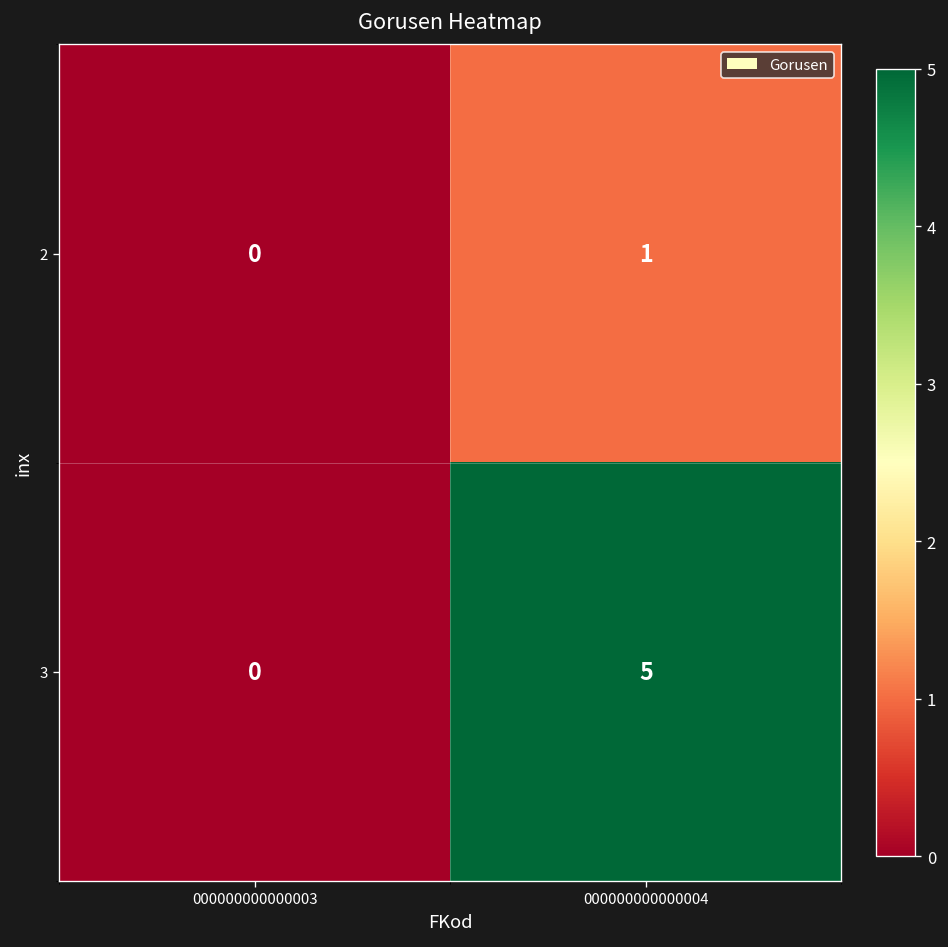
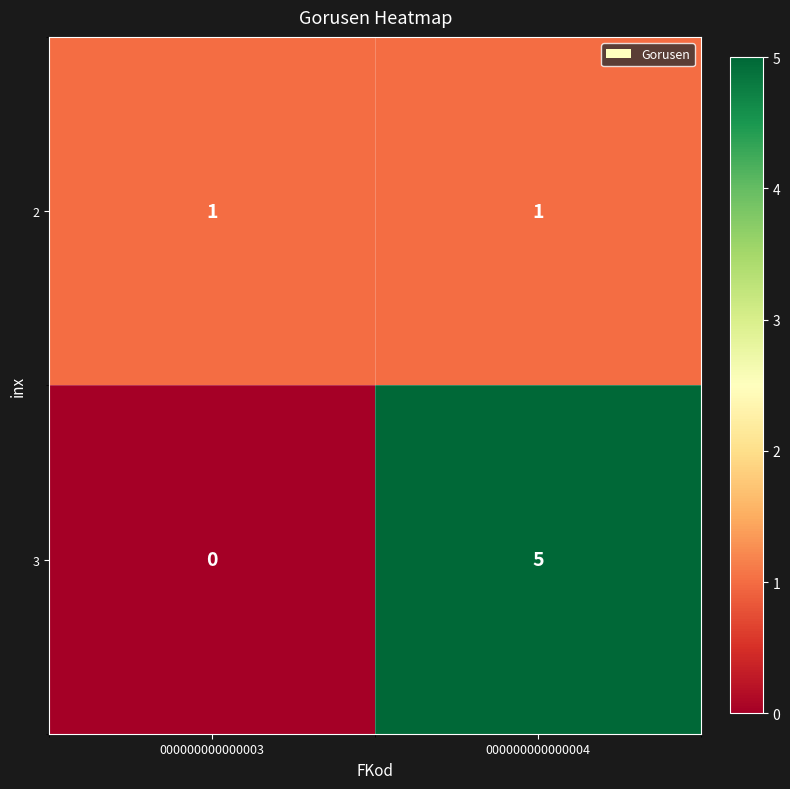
  {
    "2": {
-     "000000000000003": 0,
+     "000000000000003": 1,
      "000000000000004": 1
    },
    "3": {
      "000000000000003": 0,
      "000000000000004": 5
    }
  }
